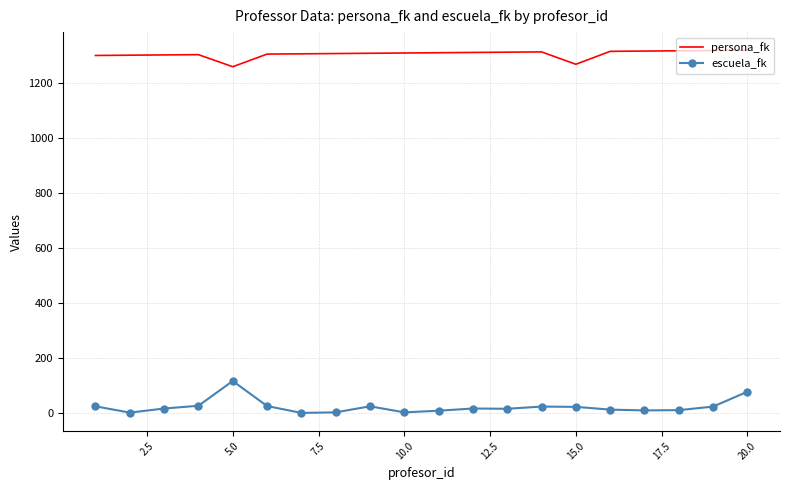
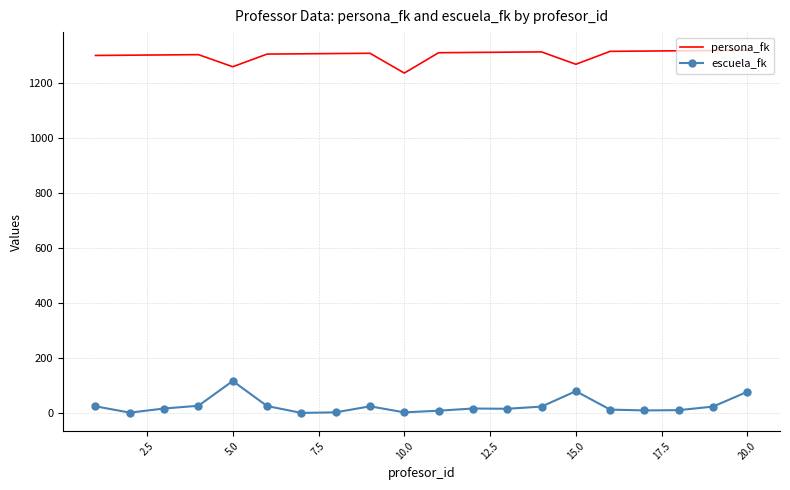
  {
    "persona_fk": {
      "5.0": 1260,
-     "10.0": 1310,
+     "10.0": 1240,
      "15.0": 1270
    },
    "escuela_fk": {
      "5.0": 120,
      "10.0": 0,
-     "15.0": 20,
+     "15.0": 80,
      "20.0": 80
    }
  }
